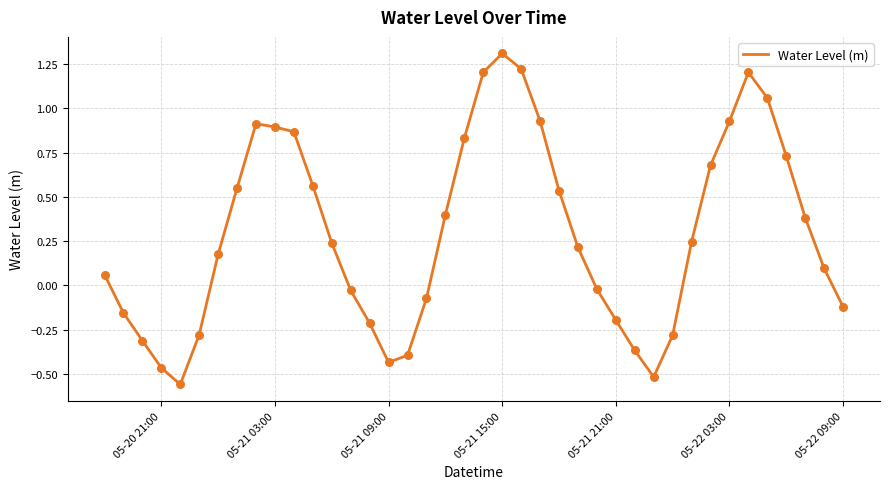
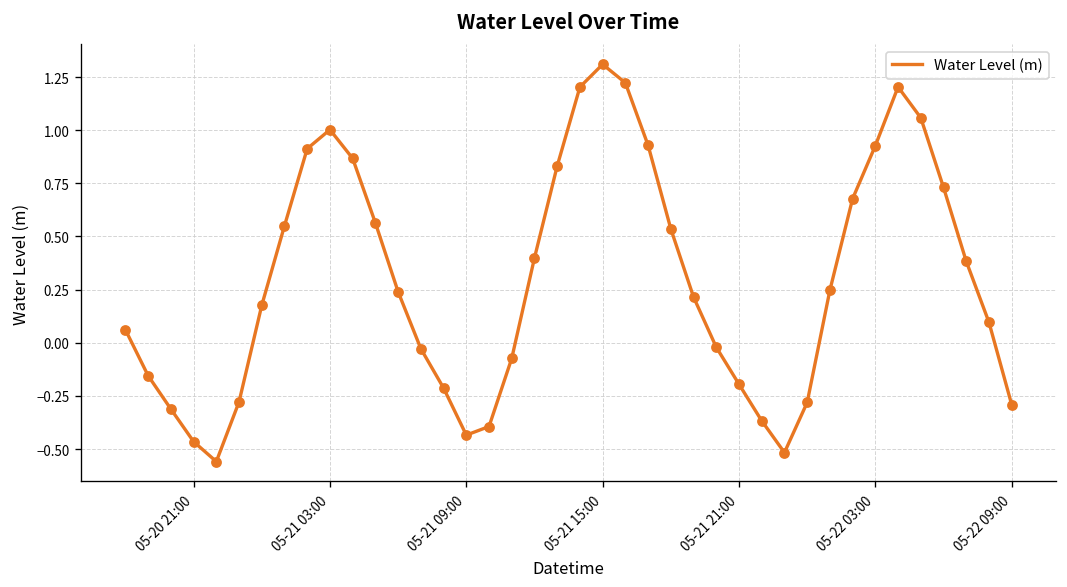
  {
    "05-20 21:00": -0.47,
-   "05-21 03:00": 0.90,
+   "05-21 03:00": 1.00,
    "05-21 09:00": -0.43,
    "05-21 15:00": 1.31,
    "05-21 21:00": -0.20,
    "05-22 03:00": 0.93,
-   "05-22 09:00": -0.12
+   "05-22 09:00": -0.29
  }
